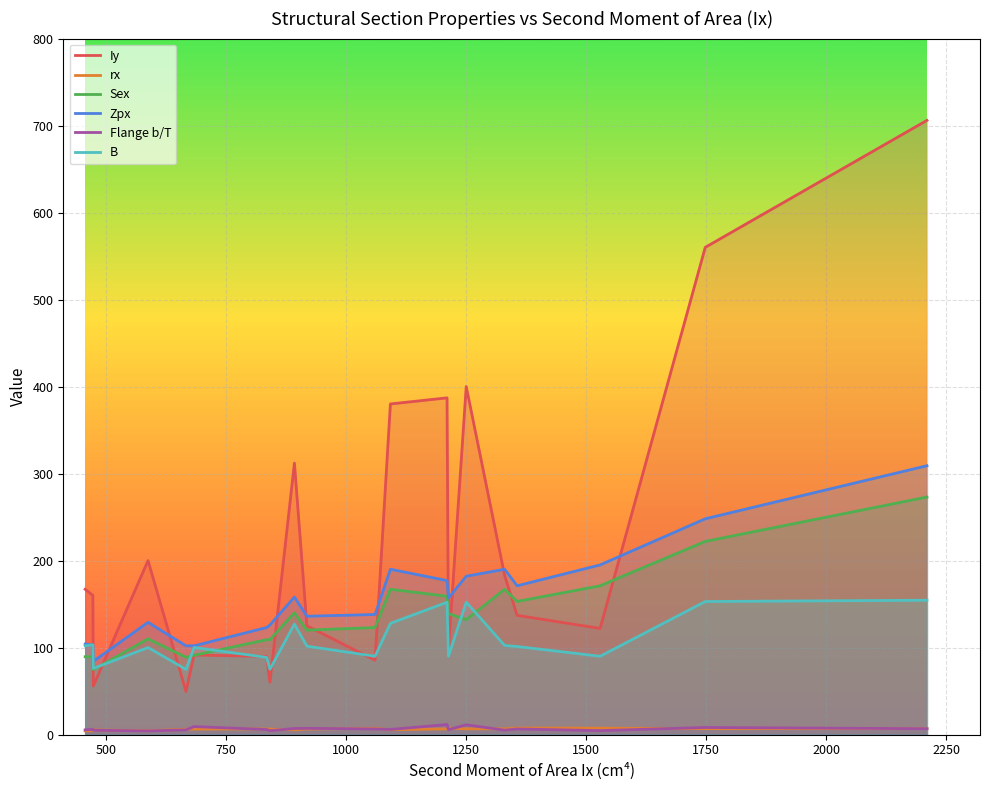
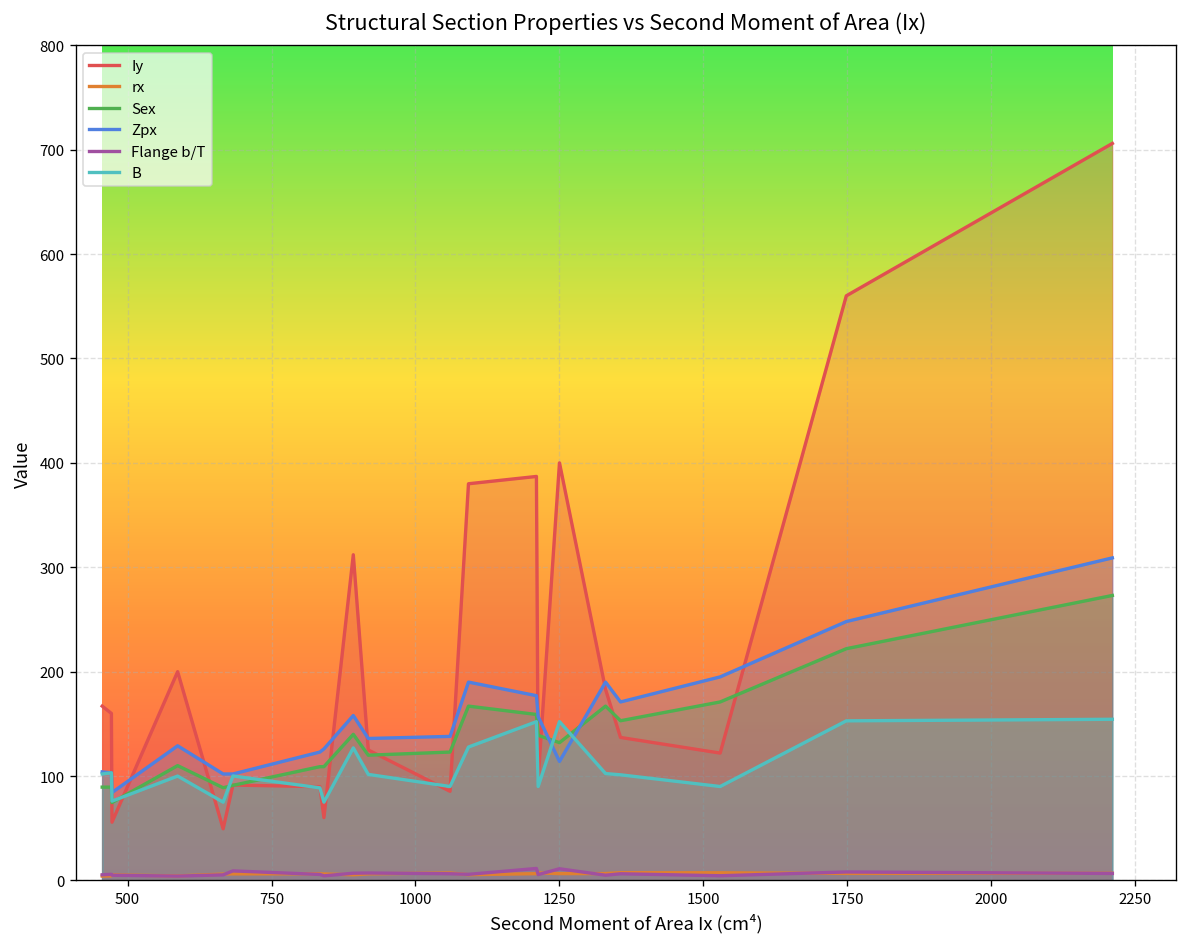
  {
    "Sex": {
      "1250": 130
    },
    "Zpx": {
-     "1250": 180
+     "1250": 110
    },
    "Flange b/T": {
      "1250": 10
    },
    "B": {
      "1250": 150
    }
  }
